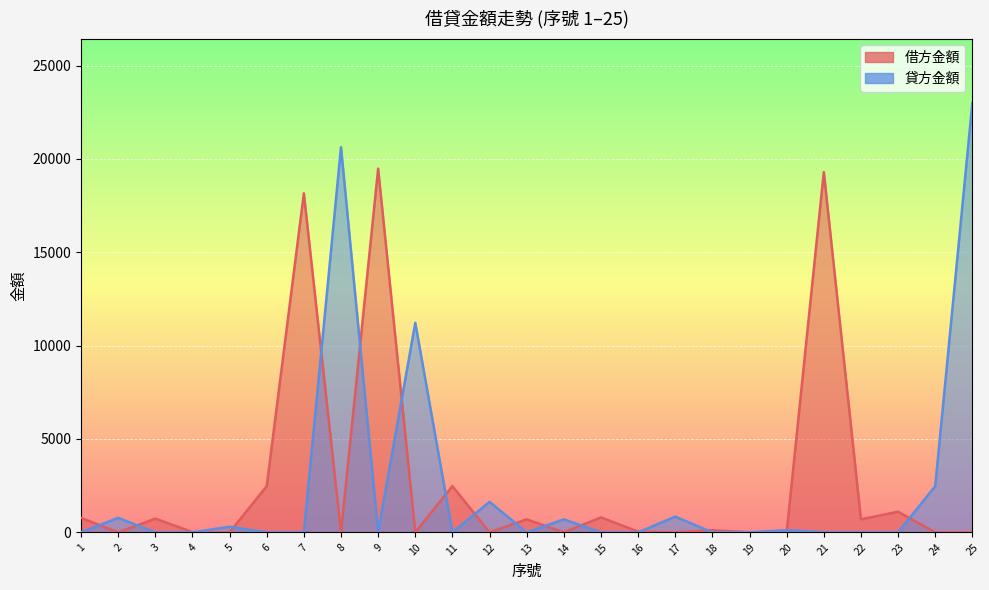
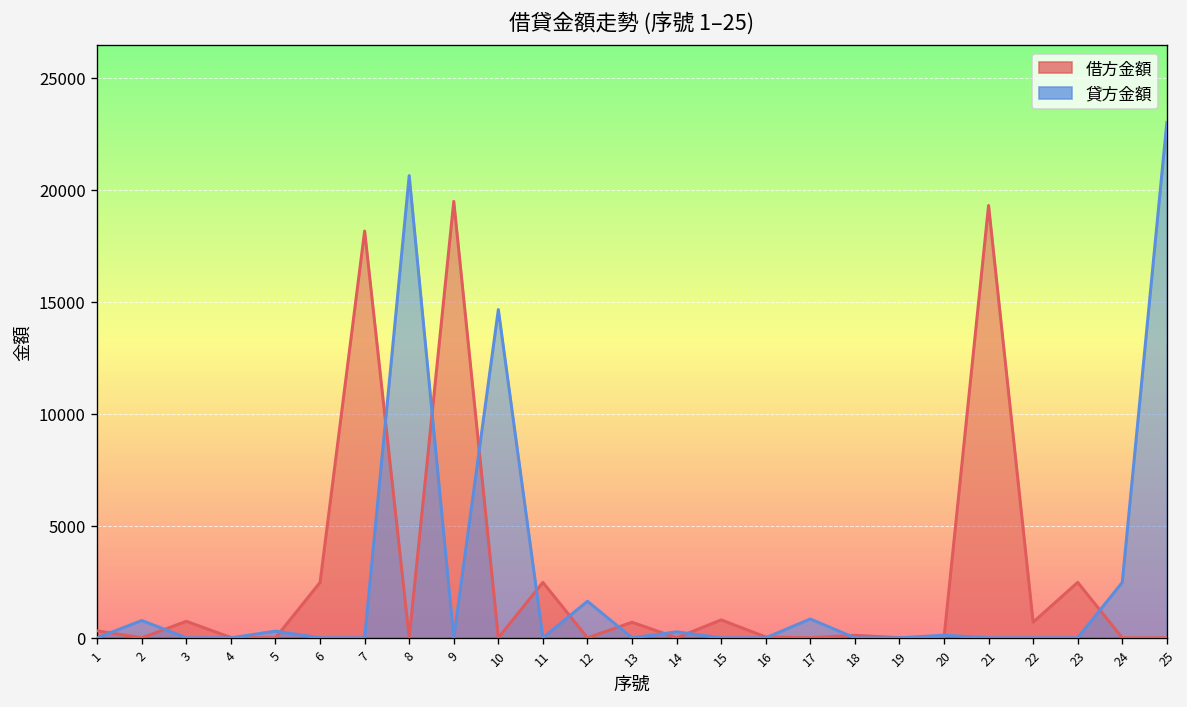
  {
    "借方金額": {
-     "1": 800,
+     "1": 300,
      "2": 0,
      "3": 700,
      "5": 0,
      "6": 2500,
      "7": 18200,
      "8": 0,
      "9": 19500,
      "10": 0,
      "11": 2500,
      "12": 0,
      "13": 700,
      "14": 0,
      "15": 800,
      "17": 0,
      "21": 19300,
      "22": 700,
-     "23": 1100,
+     "23": 2500,
      "24": 0,
      "25": 0
    },
    "貸方金額": {
      "1": 0,
      "2": 800,
      "3": 0,
      "5": 300,
      "6": 0,
      "7": 0,
      "8": 20600,
      "9": 0,
-     "10": 11200,
+     "10": 14700,
      "11": 0,
      "12": 1600,
      "13": 0,
-     "14": 700,
+     "14": 300,
      "15": 0,
      "17": 800,
      "21": 0,
      "22": 0,
      "23": 0,
      "24": 2500,
      "25": 23000
    }
  }
